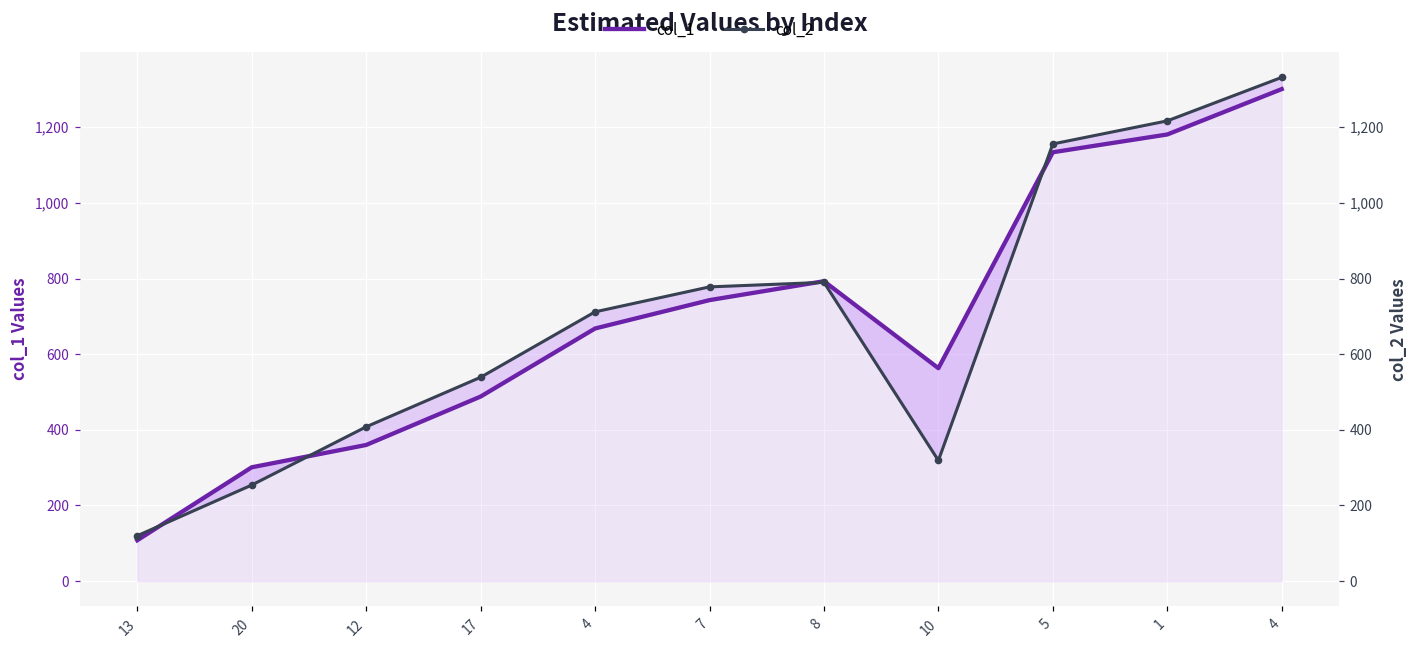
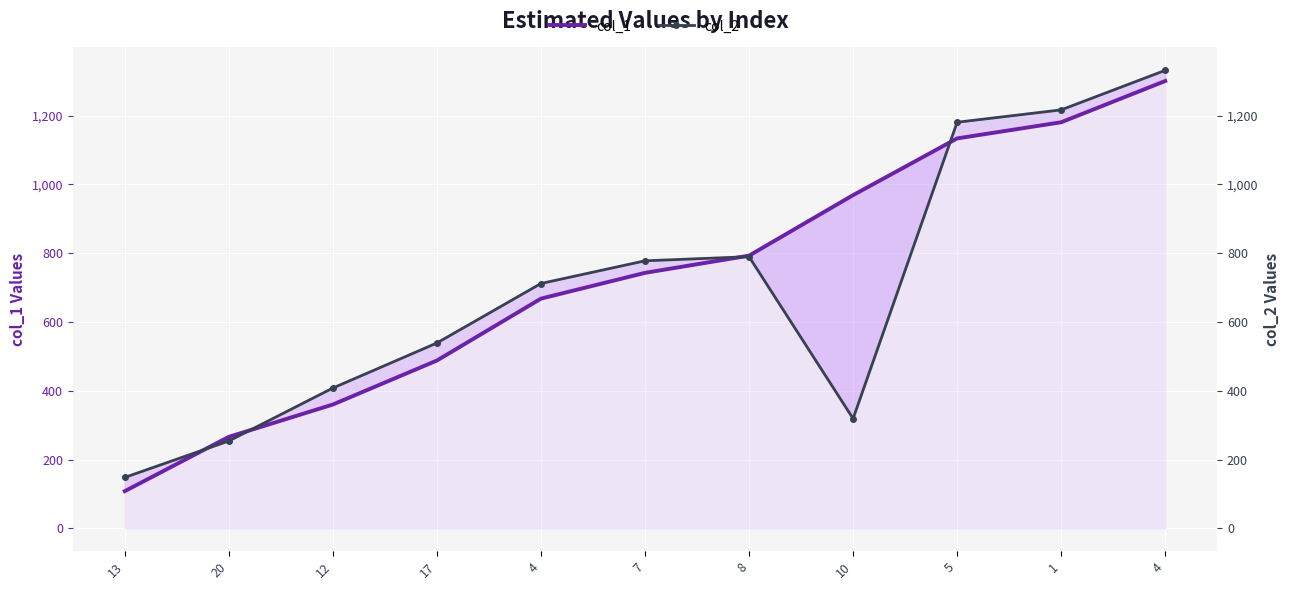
  {
    "col_1": {
      "13": "110",
-     "20": "300",
+     "20": "270",
      "12": "360",
      "17": "490",
      "7": "740",
-     "10": "560",
+     "10": "970",
      "5": "1,130",
      "1": "1,180"
    },
    "col_2": {
-     "13": "120",
+     "13": "150",
      "20": "250",
      "10": "320",
-     "5": "1,160"
+     "5": "1,180"
    }
  }
